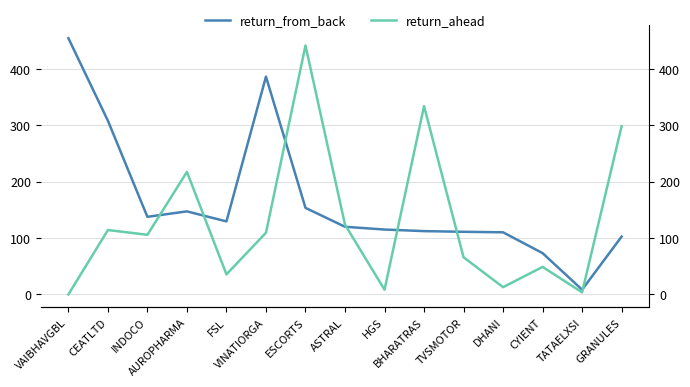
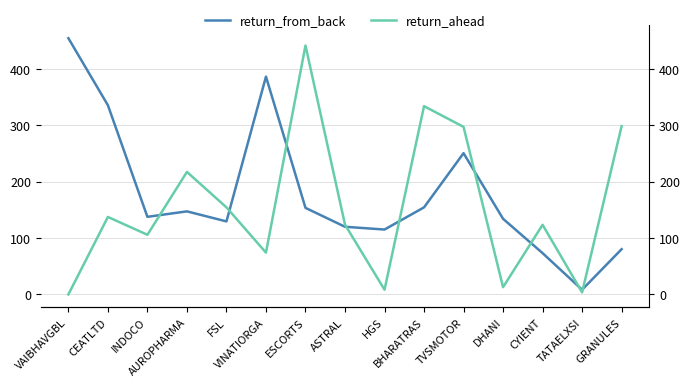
  {
    "return_from_back": {
      "VAIBHAVGBL": 450,
-     "CEATLTD": 310,
+     "CEATLTD": 340,
      "INDOCO": 140,
      "AUROPHARMA": 150,
      "FSL": 130,
      "VINATIORGA": 390,
      "ESCORTS": 150,
      "HGS": 110,
-     "BHARATRAS": 110,
-     "TVSMOTOR": 110,
-     "DHANI": 110,
+     "BHARATRAS": 150,
+     "TVSMOTOR": 250,
+     "DHANI": 130,
      "CYIENT": 70,
      "TATAELXSI": 10,
-     "GRANULES": 100
+     "GRANULES": 80
    },
    "return_ahead": {
      "VAIBHAVGBL": 0,
-     "CEATLTD": 110,
+     "CEATLTD": 140,
      "INDOCO": 110,
      "AUROPHARMA": 220,
-     "FSL": 40,
-     "VINATIORGA": 110,
+     "FSL": 150,
+     "VINATIORGA": 70,
      "ESCORTS": 440,
      "HGS": 10,
      "BHARATRAS": 330,
-     "TVSMOTOR": 70,
+     "TVSMOTOR": 300,
      "DHANI": 10,
-     "CYIENT": 50,
+     "CYIENT": 120,
      "TATAELXSI": 0,
      "GRANULES": 300
    }
  }
